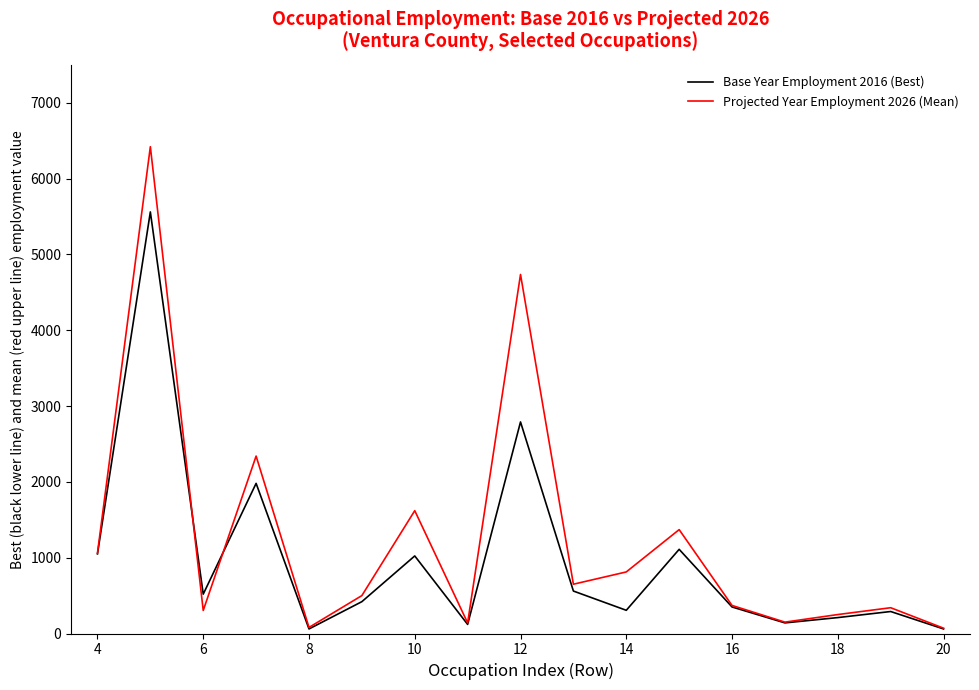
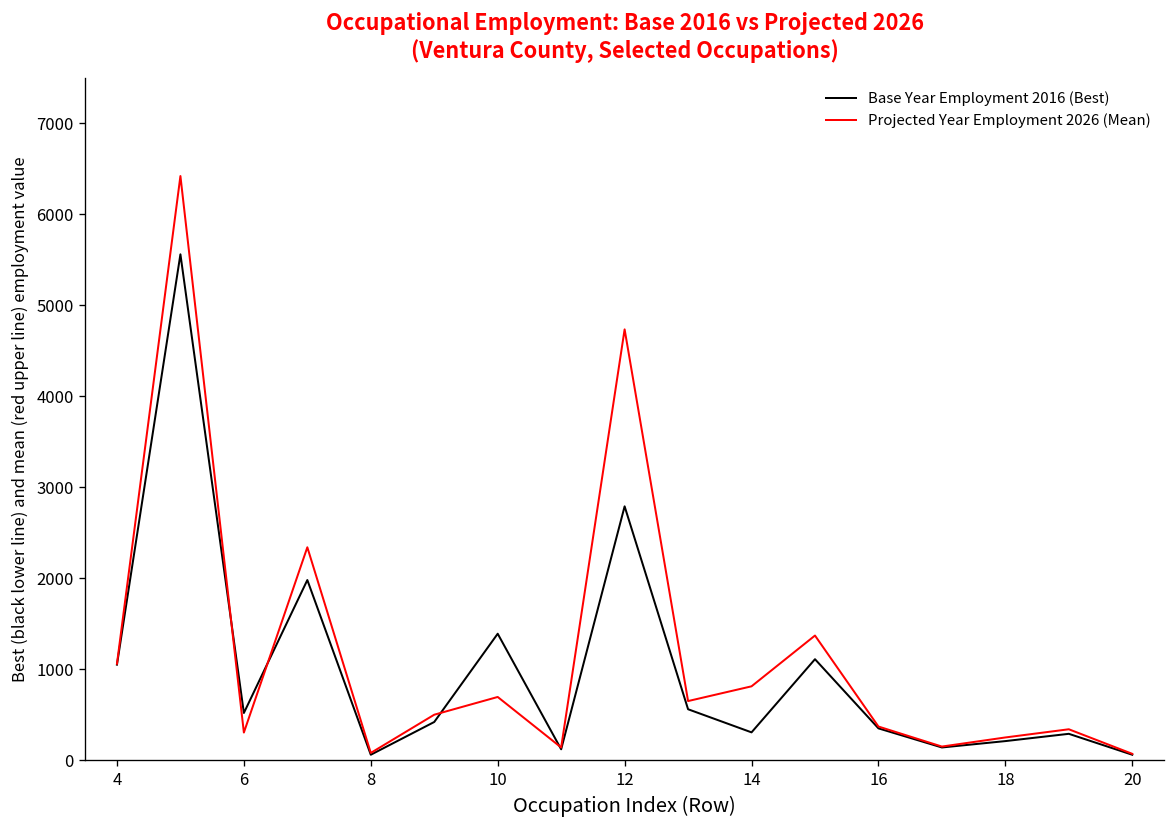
  {
    "Base Year Employment 2016 (Best)": {
      "6": 500,
-     "10": 1000,
+     "10": 1400,
      "12": 2800,
      "14": 300,
      "18": 200
    },
    "Projected Year Employment 2026 (Mean)": {
      "6": 300,
-     "10": 1600,
+     "10": 700,
      "12": 4700,
      "14": 800,
      "18": 300
    }
  }
